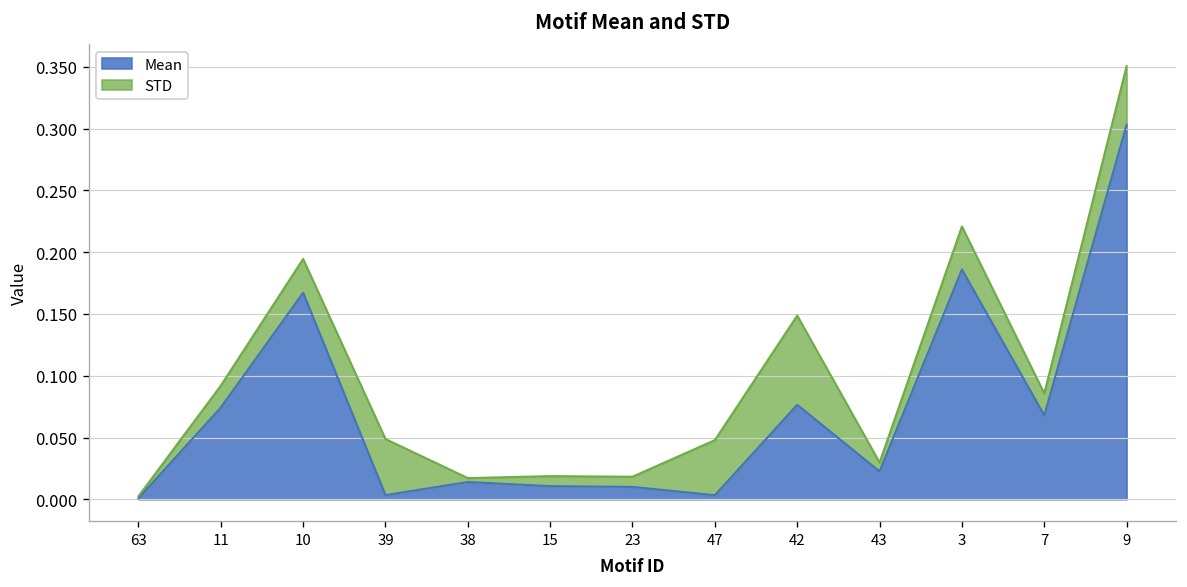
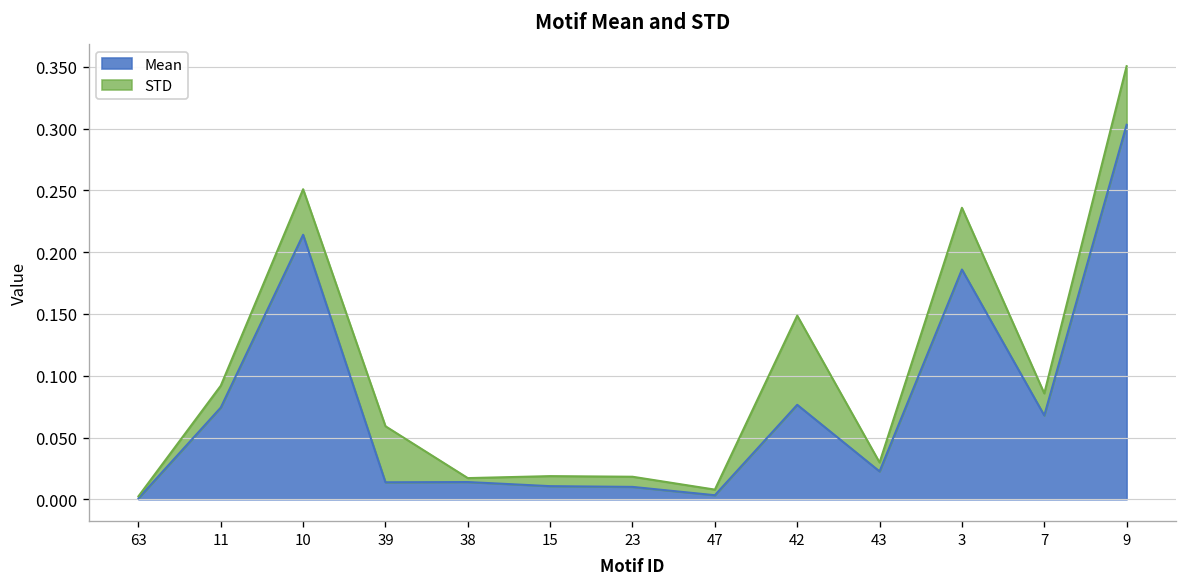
  {
    "Mean": {
      "11": 0.074,
-     "10": 0.167,
-     "39": 0.003,
+     "10": 0.214,
+     "39": 0.014,
      "38": 0.014,
      "15": 0.011,
      "23": 0.010,
      "47": 0.003,
      "42": 0.077,
      "43": 0.023,
      "3": 0.186,
      "7": 0.068,
      "9": 0.303
    },
    "STD": {
      "11": 0.018,
-     "10": 0.027,
+     "10": 0.037,
      "39": 0.045,
      "38": 0.003,
      "15": 0.008,
      "23": 0.008,
-     "47": 0.045,
+     "47": 0.005,
      "42": 0.072,
      "43": 0.007,
-     "3": 0.035,
+     "3": 0.050,
      "7": 0.018,
      "9": 0.047
    }
  }
